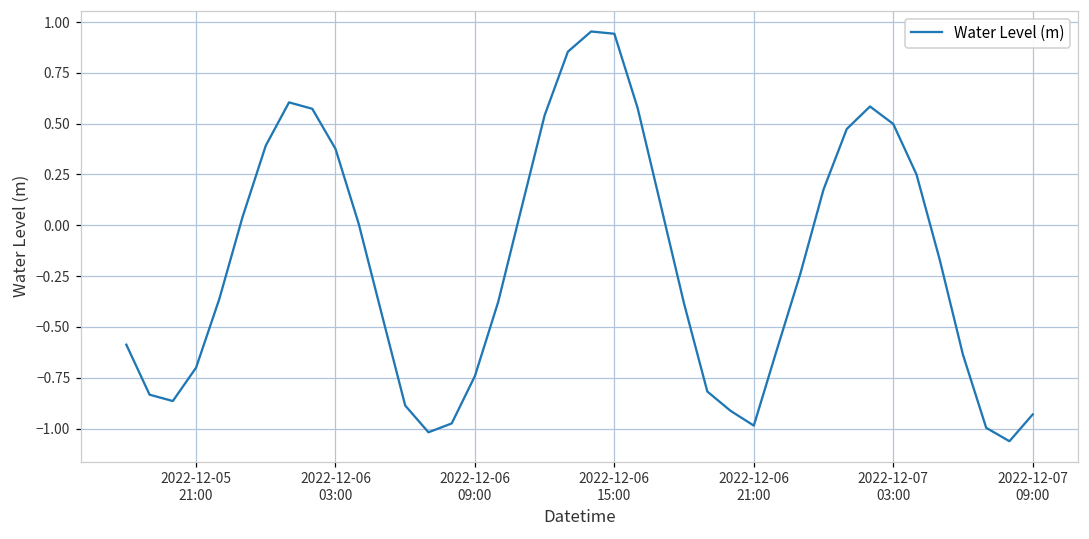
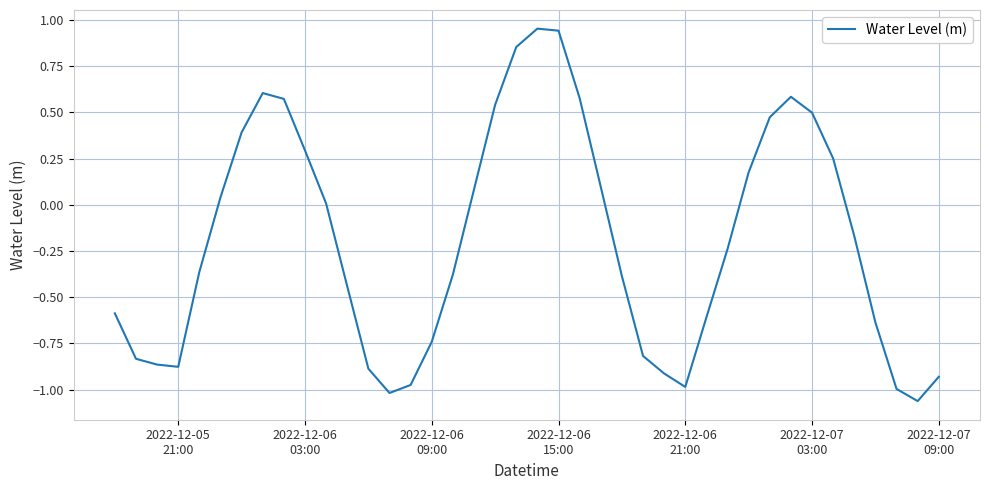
  {
-   "2022-12-05 21:00": -0.70,
-   "2022-12-06 03:00": 0.38,
+   "2022-12-05 21:00": -0.88,
+   "2022-12-06 03:00": 0.29,
    "2022-12-06 09:00": -0.74,
    "2022-12-06 15:00": 0.94,
    "2022-12-06 21:00": -0.99,
    "2022-12-07 03:00": 0.50,
    "2022-12-07 09:00": -0.93
  }
